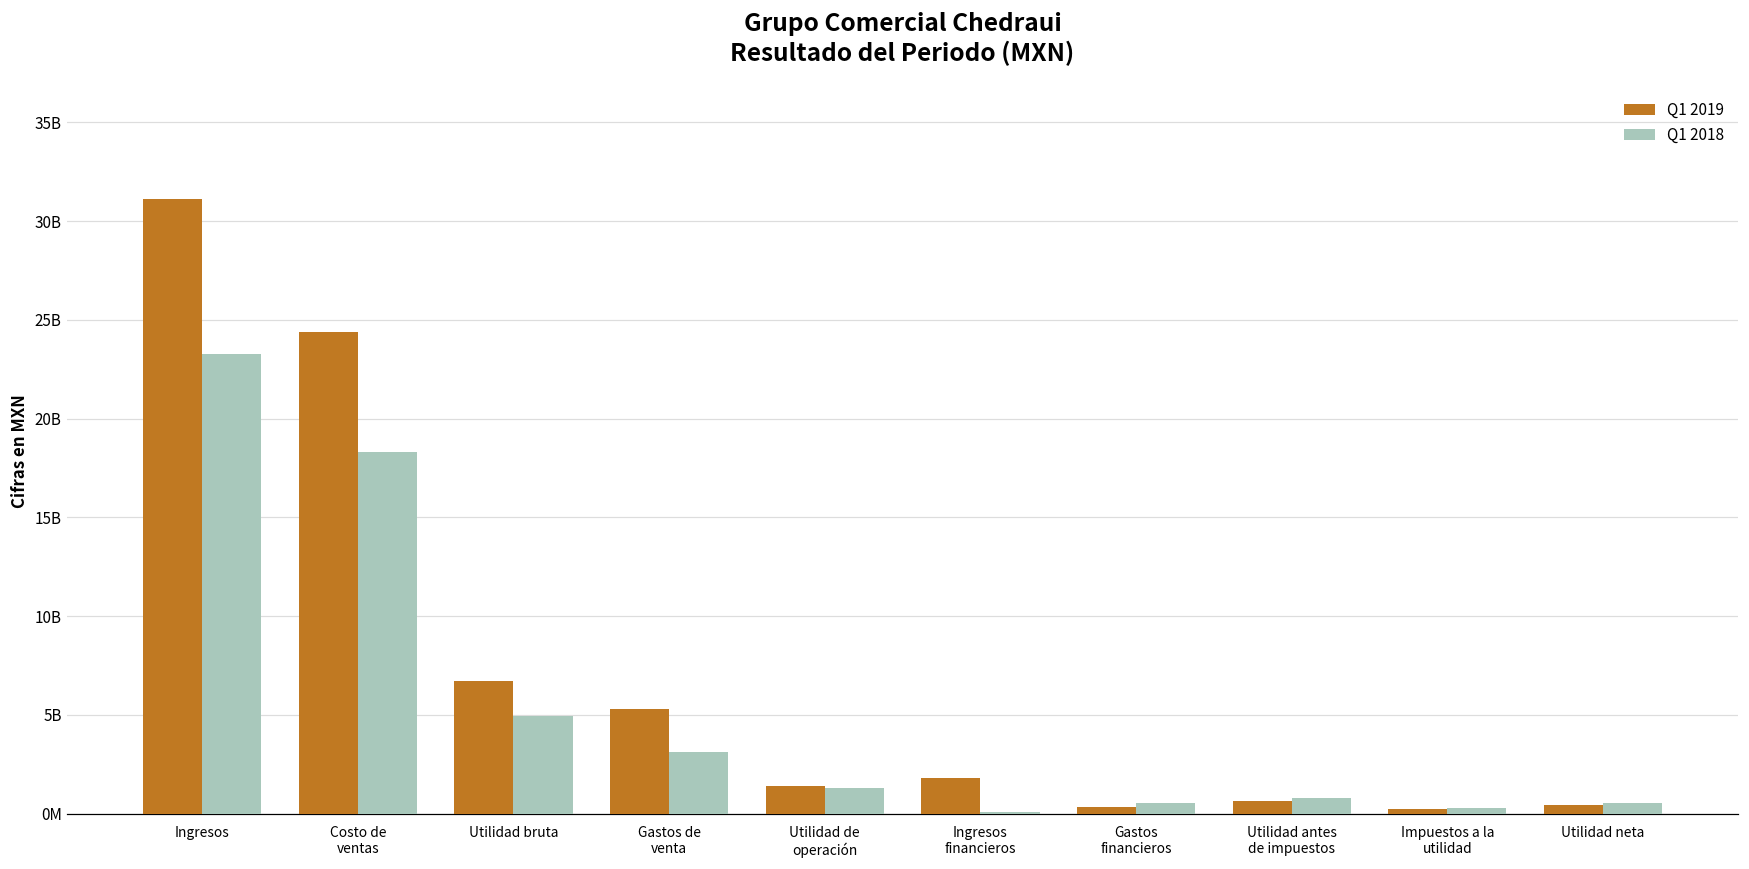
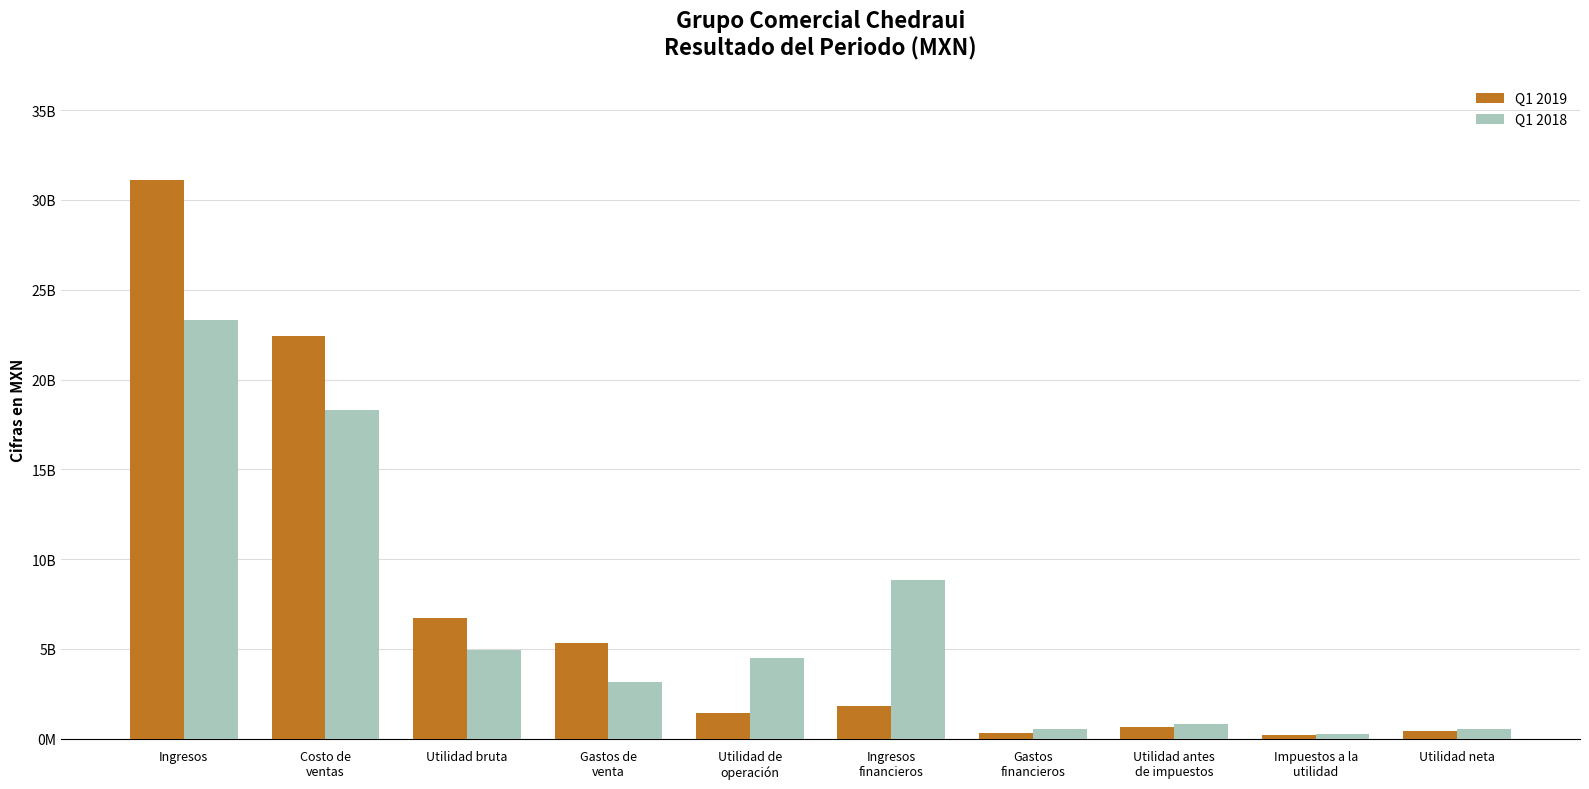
  {
    "Q1 2019": {
      "Ingresos": 31100000000,
-     "Costo de ventas": 24400000000,
+     "Costo de ventas": 22400000000,
      "Utilidad bruta": 6700000000,
      "Gastos de venta": 5300000000,
      "Utilidad de operación": 1400000000,
      "Ingresos financieros": 1800000000,
      "Gastos financieros": 300000000,
      "Utilidad antes de impuestos": 700000000,
      "Impuestos a la utilidad": 200000000,
      "Utilidad neta": 400000000
    },
    "Q1 2018": {
      "Ingresos": 23300000000,
      "Costo de ventas": 18300000000,
      "Utilidad bruta": 5000000000,
      "Gastos de venta": 3100000000,
-     "Utilidad de operación": 1300000000,
-     "Ingresos financieros": 100000000,
+     "Utilidad de operación": 4500000000,
+     "Ingresos financieros": 8800000000,
      "Gastos financieros": 600000000,
      "Utilidad antes de impuestos": 800000000,
      "Impuestos a la utilidad": 300000000,
      "Utilidad neta": 500000000
    }
  }
